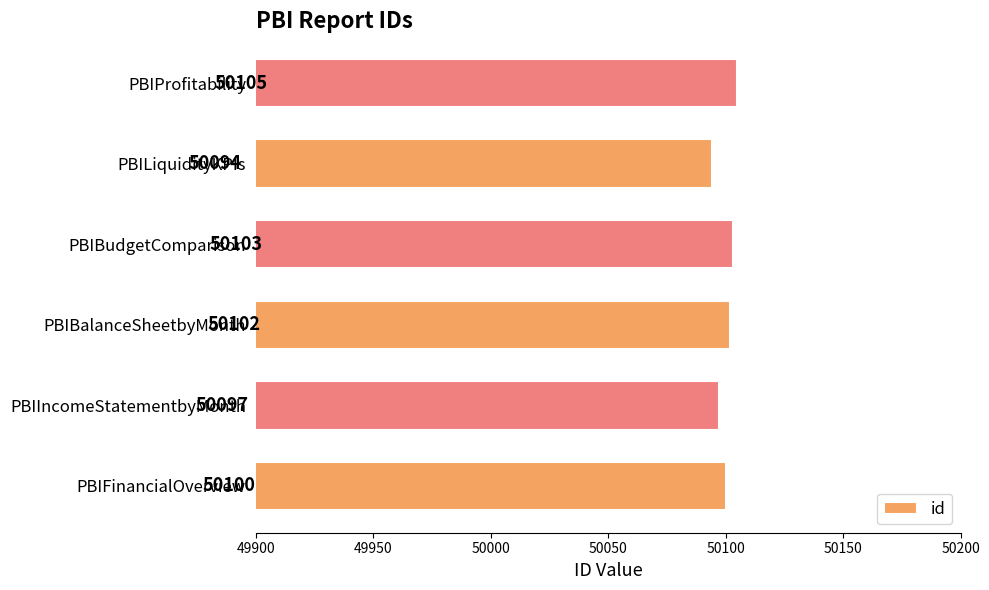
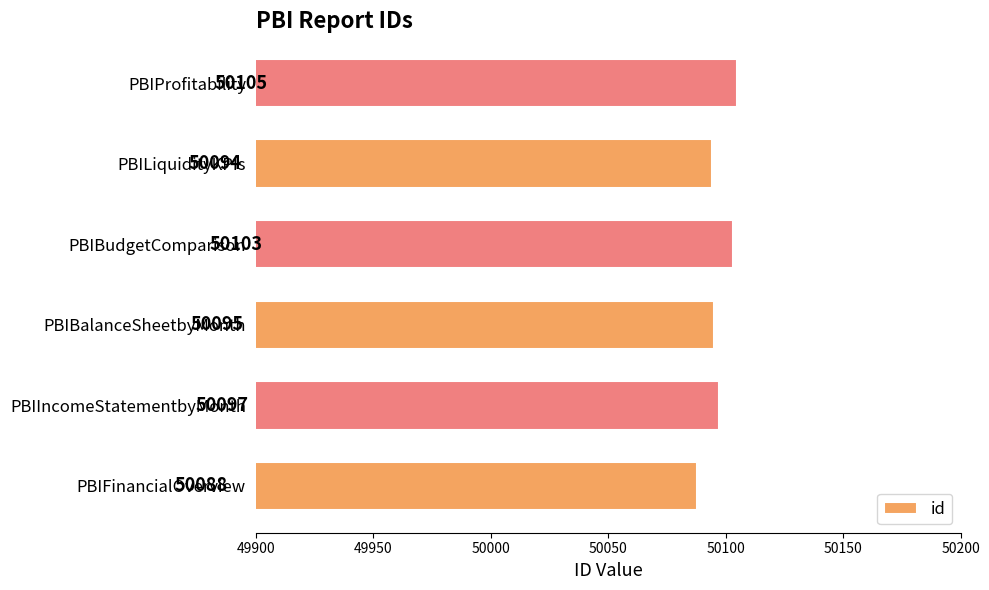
  {
    "PBIProfitability": 50105,
    "PBILiquidityKPIs": 50094,
    "PBIBudgetComparison": 50103,
-   "PBIBalanceSheetbyMonth": 50102,
+   "PBIBalanceSheetbyMonth": 50095,
    "PBIIncomeStatementbyMonth": 50097,
-   "PBIFinancialOverview": 50100
+   "PBIFinancialOverview": 50088
  }
